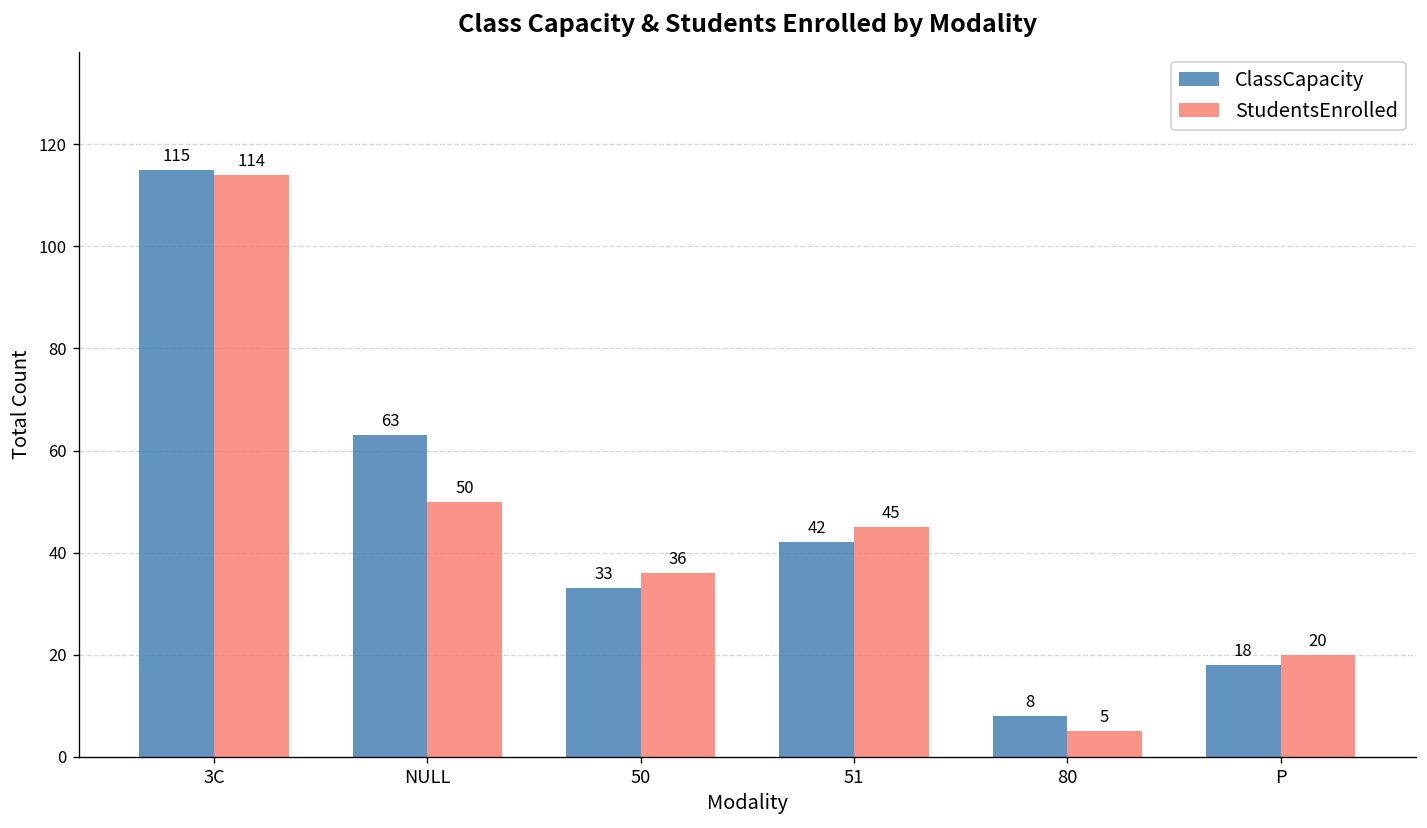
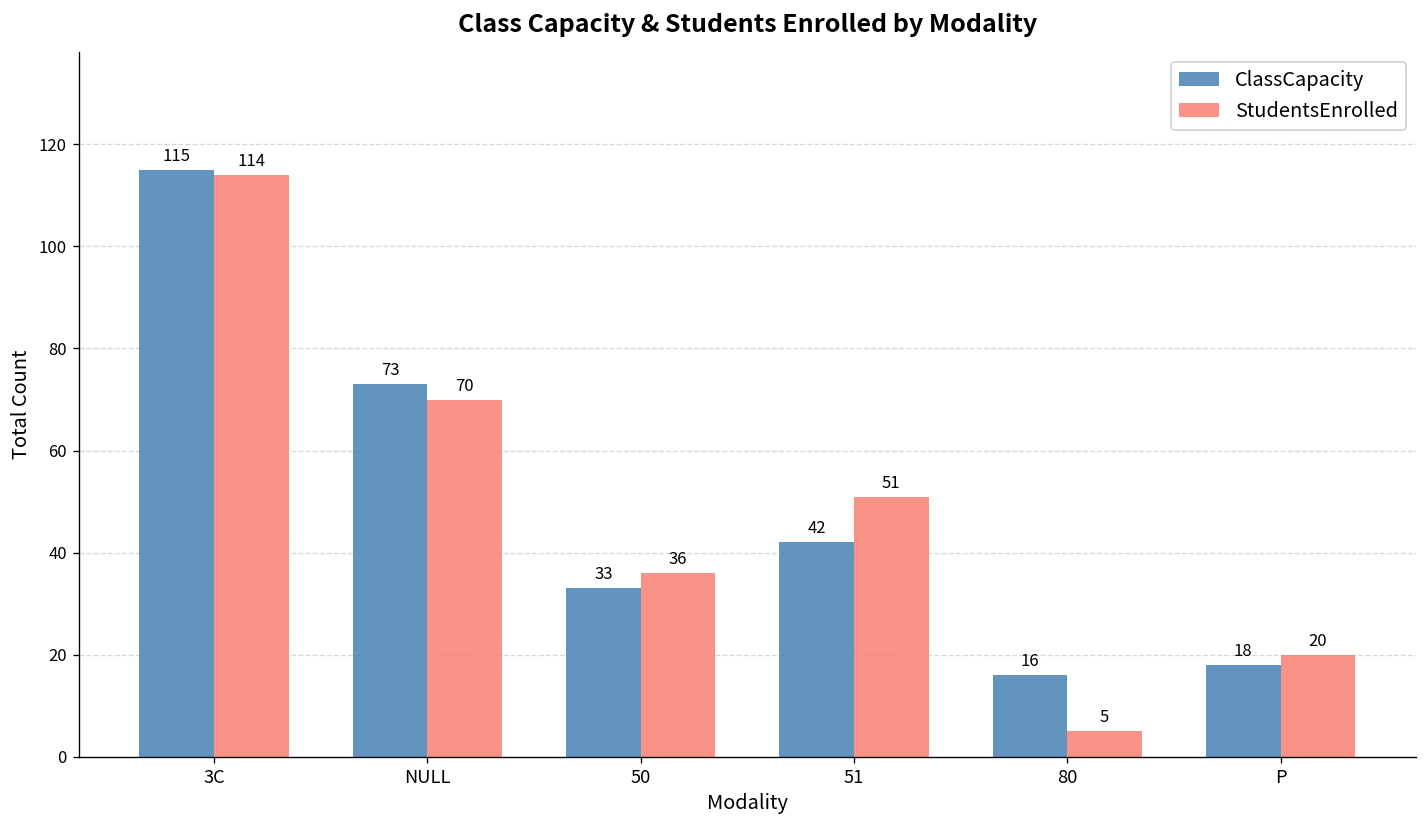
  {
    "ClassCapacity": {
      "3C": 115,
-     "NULL": 63,
+     "NULL": 73,
      "50": 33,
      "51": 42,
-     "80": 8,
+     "80": 16,
      "P": 18
    },
    "StudentsEnrolled": {
      "3C": 114,
-     "NULL": 50,
+     "NULL": 70,
      "50": 36,
-     "51": 45,
+     "51": 51,
      "80": 5,
      "P": 20
    }
  }
